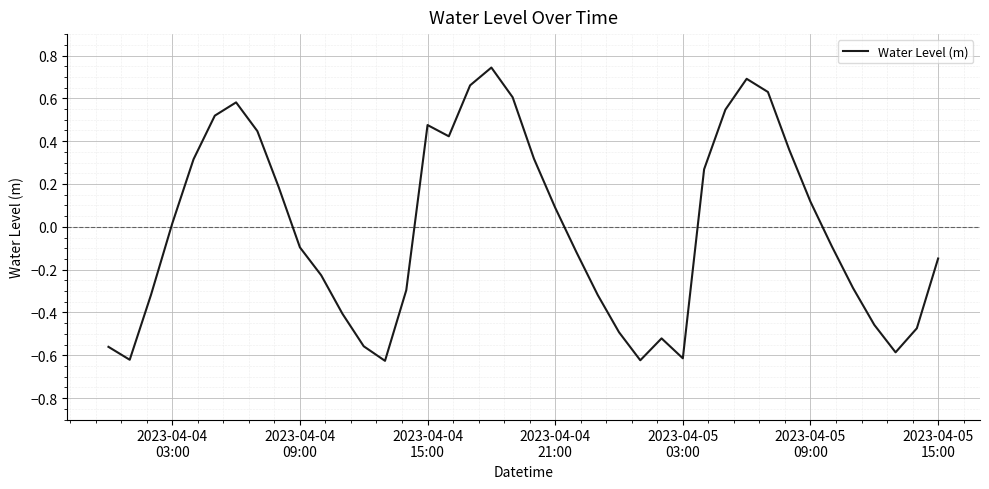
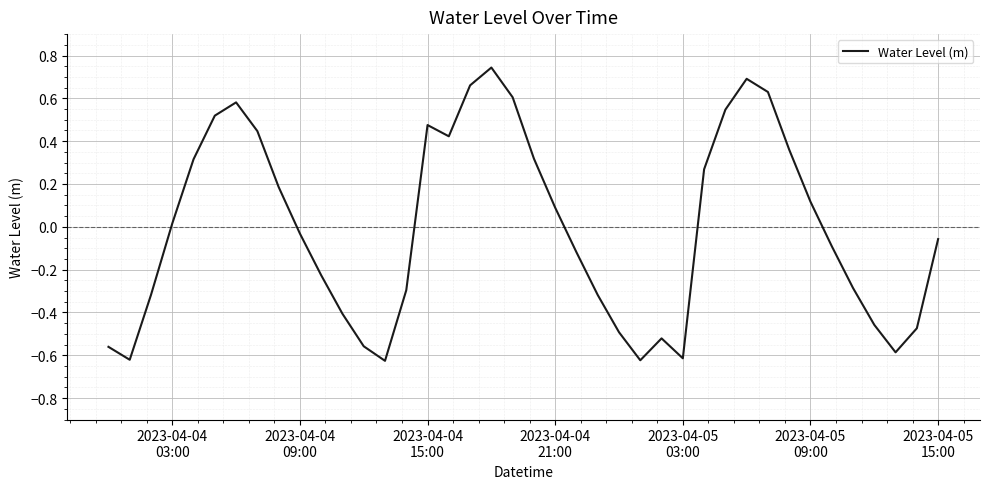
  {
    "2023-04-04 03:00": 0.02,
-   "2023-04-04 09:00": -0.10,
+   "2023-04-04 09:00": -0.03,
    "2023-04-04 15:00": 0.48,
    "2023-04-04 21:00": 0.09,
    "2023-04-05 03:00": -0.61,
    "2023-04-05 09:00": 0.12,
-   "2023-04-05 15:00": -0.15
+   "2023-04-05 15:00": -0.06
  }
